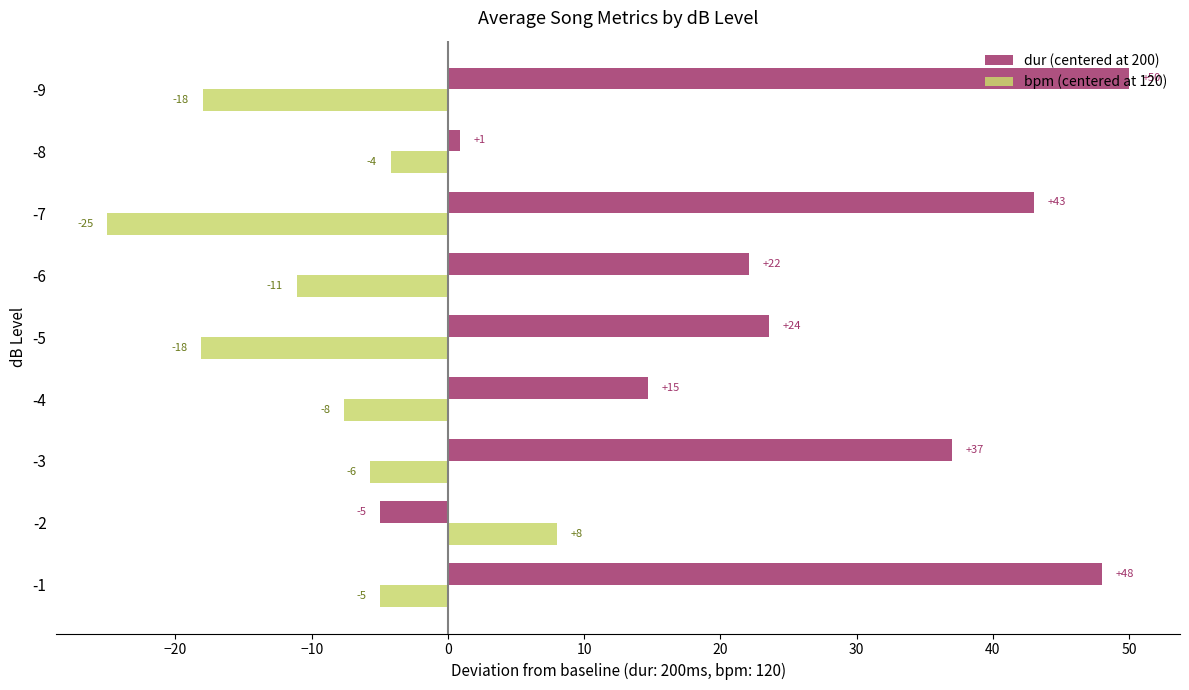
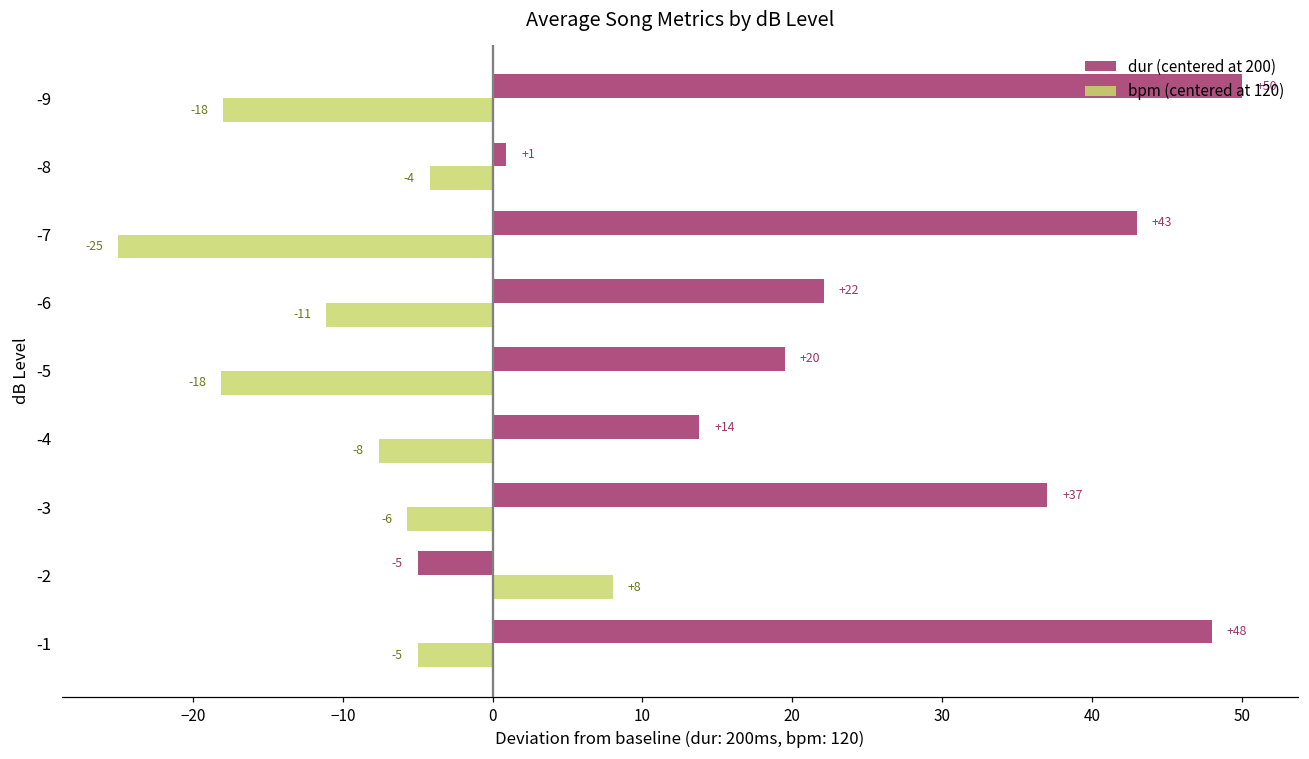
  {
    "dur (centered at 200)": {
      "-9": "+50",
      "-8": "+1",
      "-7": "+43",
      "-6": "+22",
-     "-5": "+24",
-     "-4": "+15",
+     "-5": "+20",
+     "-4": "+14",
      "-3": "+37",
      "-2": "-5",
      "-1": "+48"
    },
    "bpm (centered at 120)": {
      "-9": "-18",
      "-8": "-4",
      "-7": "-25",
      "-6": "-11",
      "-5": "-18",
      "-4": "-8",
      "-3": "-6",
      "-2": "+8",
      "-1": "-5"
    }
  }
